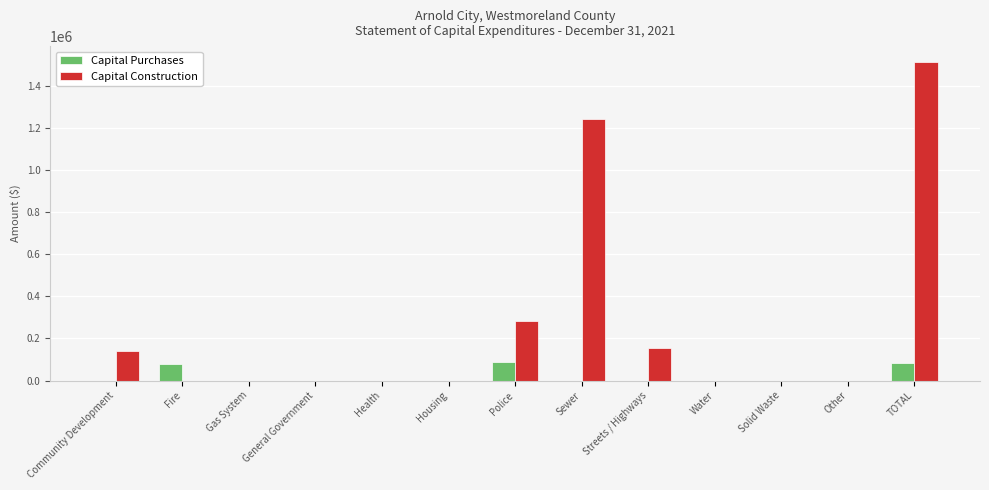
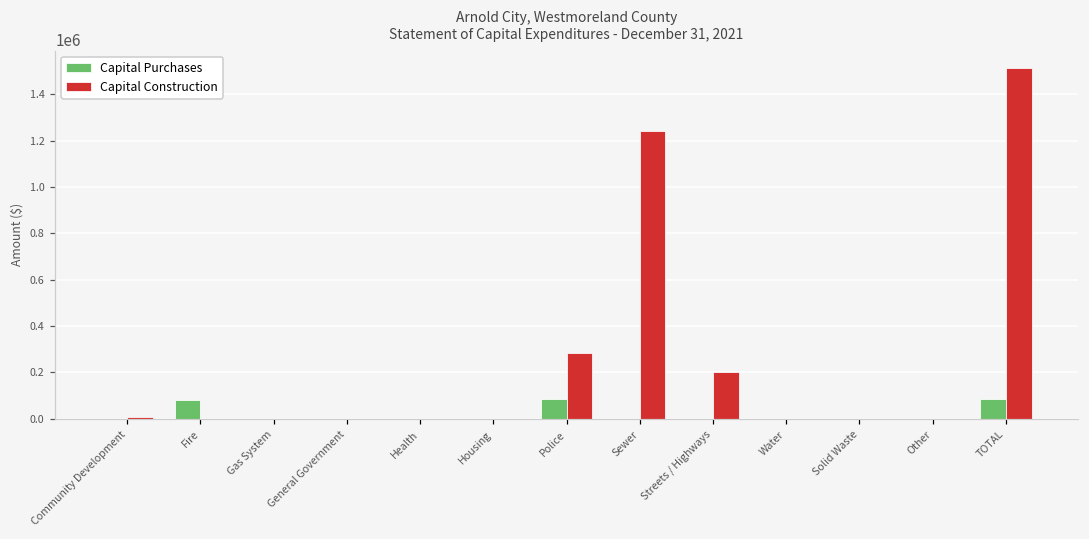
  {
    "Capital Purchases": {
      "Community Development": 0,
      "Fire": 80000,
      "Gas System": 0,
      "General Government": 0,
      "Health": 0,
      "Housing": 0,
      "Police": 90000,
      "Sewer": 0,
      "Streets / Highways": 0,
      "Water": 0,
      "Solid Waste": 0,
      "Other": 0,
      "TOTAL": 80000
    },
    "Capital Construction": {
-     "Community Development": 140000,
+     "Community Development": 10000,
      "Fire": 0,
      "Gas System": 0,
      "General Government": 0,
      "Health": 0,
      "Housing": 0,
      "Police": 280000,
      "Sewer": 1240000,
-     "Streets / Highways": 150000,
+     "Streets / Highways": 200000,
      "Water": 0,
      "Solid Waste": 0,
      "Other": 0,
      "TOTAL": 1510000
    }
  }
